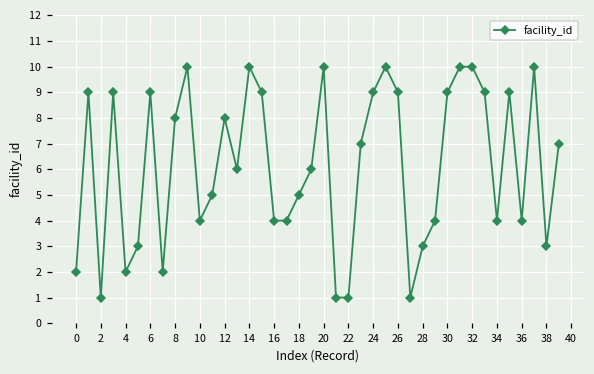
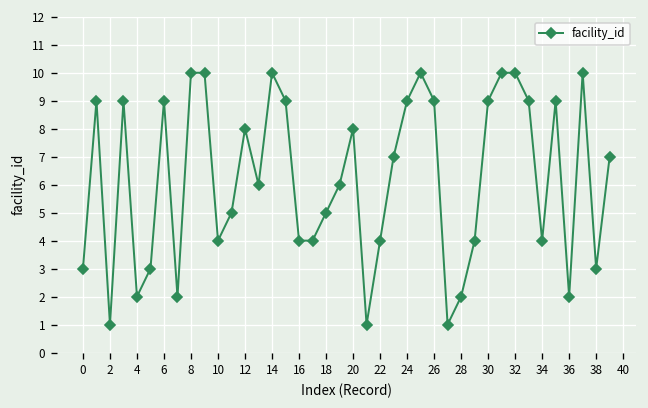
  {
-   "0": 2,
+   "0": 3,
    "2": 1,
    "4": 2,
    "6": 9,
-   "8": 8,
+   "8": 10,
    "10": 4,
    "12": 8,
    "14": 10,
    "16": 4,
    "18": 5,
-   "20": 10,
-   "22": 1,
+   "20": 8,
+   "22": 4,
    "24": 9,
    "26": 9,
-   "28": 3,
+   "28": 2,
    "30": 9,
    "32": 10,
    "34": 4,
-   "36": 4,
+   "36": 2,
    "38": 3
  }
